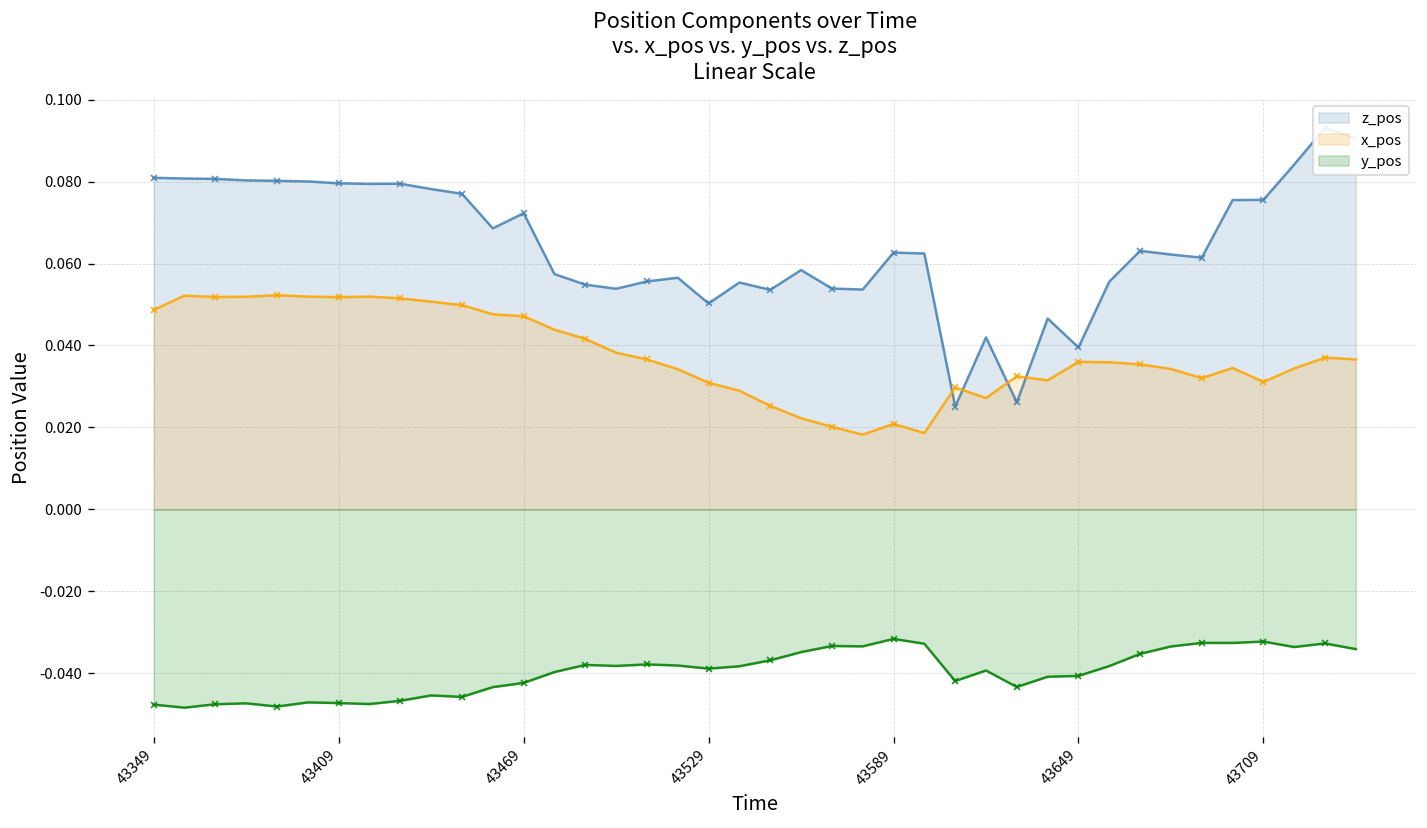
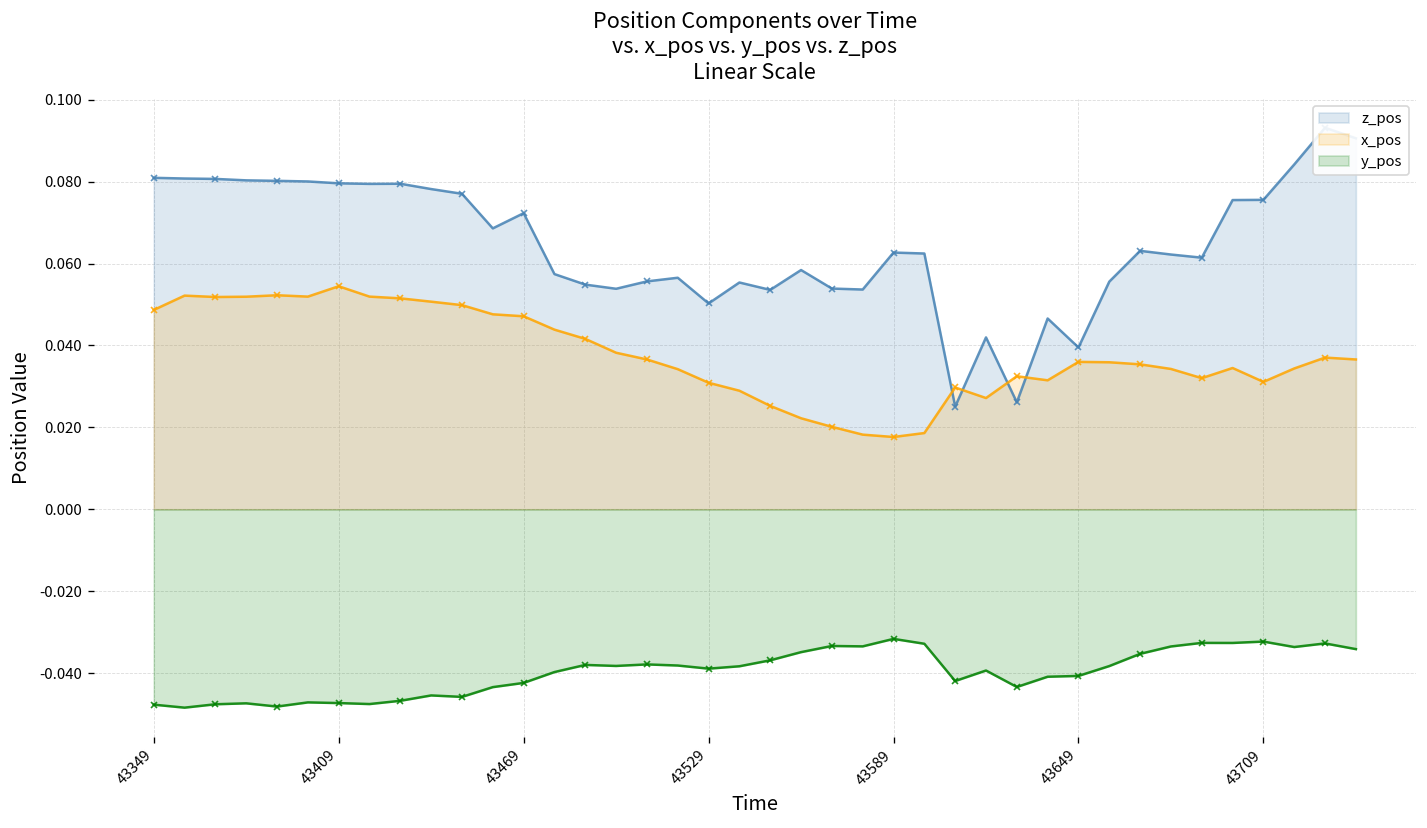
  {
    "x_pos": {
      "43349": 0.049,
-     "43409": 0.052,
+     "43409": 0.054,
      "43469": 0.047,
      "43529": 0.031,
-     "43589": 0.021,
+     "43589": 0.018,
      "43649": 0.036,
      "43709": 0.031
    }
  }
